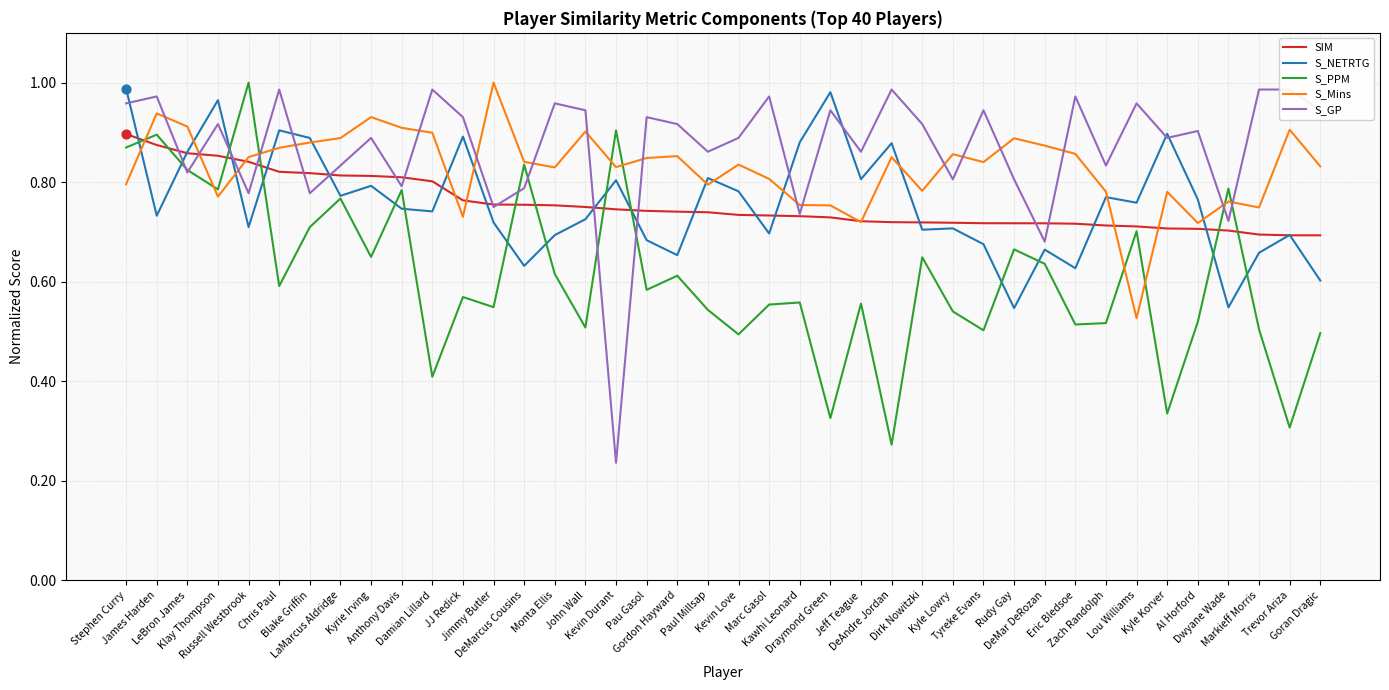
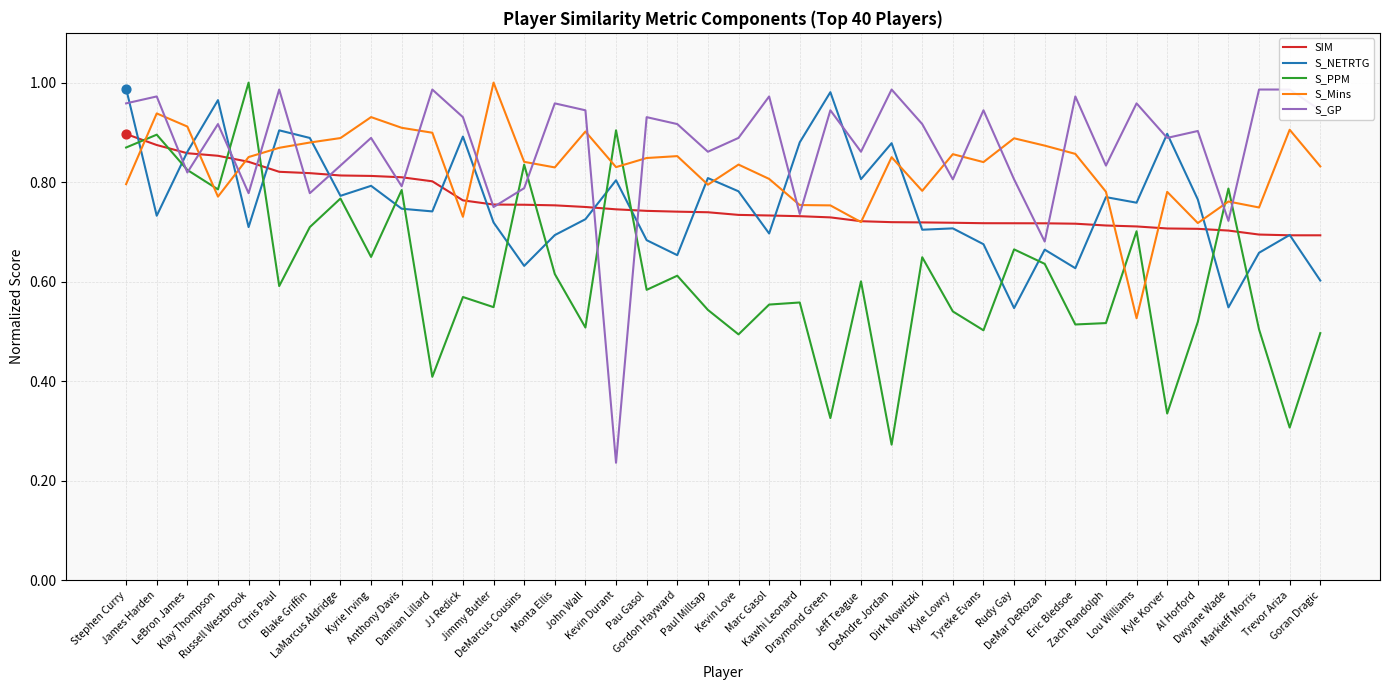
  {
    "S_PPM": {
      "Stephen Curry": 0.87,
      "James Harden": 0.90,
      "Klay Thompson": 0.79,
      "Russell Westbrook": 1.00,
      "Chris Paul": 0.59,
      "Blake Griffin": 0.71,
      "LaMarcus Aldridge": 0.77,
      "Kyrie Irving": 0.65,
      "Anthony Davis": 0.78,
      "Damian Lillard": 0.41,
      "JJ Redick": 0.57,
      "Jimmy Butler": 0.55,
      "DeMarcus Cousins": 0.84,
      "Monta Ellis": 0.62,
      "John Wall": 0.51,
      "Kevin Durant": 0.90,
      "Pau Gasol": 0.58,
      "Gordon Hayward": 0.61,
      "Paul Millsap": 0.54,
      "Kevin Love": 0.49,
      "Marc Gasol": 0.55,
      "Kawhi Leonard": 0.56,
      "Draymond Green": 0.33,
-     "Jeff Teague": 0.56,
+     "Jeff Teague": 0.60,
      "DeAndre Jordan": 0.27,
      "Dirk Nowitzki": 0.65,
      "Kyle Lowry": 0.54,
      "Tyreke Evans": 0.50,
      "Rudy Gay": 0.66,
      "DeMar DeRozan": 0.64,
      "Eric Bledsoe": 0.51,
      "Zach Randolph": 0.52,
      "Lou Williams": 0.70,
      "Kyle Korver": 0.34,
      "Al Horford": 0.52,
      "Dwyane Wade": 0.79,
      "Markieff Morris": 0.50,
      "Trevor Ariza": 0.31,
      "Goran Dragic": 0.50
    },
    "S_Mins": {
      "Stephen Curry": 0.80,
      "James Harden": 0.94,
      "LeBron James": 0.91,
      "Klay Thompson": 0.77,
      "Russell Westbrook": 0.85,
      "Chris Paul": 0.87,
      "Blake Griffin": 0.88,
      "LaMarcus Aldridge": 0.89,
      "Kyrie Irving": 0.93,
      "Anthony Davis": 0.91,
      "Damian Lillard": 0.90,
      "JJ Redick": 0.73,
      "Jimmy Butler": 1.00,
      "DeMarcus Cousins": 0.84,
      "Monta Ellis": 0.83,
      "John Wall": 0.90,
      "Kevin Durant": 0.83,
      "Pau Gasol": 0.85,
      "Gordon Hayward": 0.85,
      "Paul Millsap": 0.79,
      "Kevin Love": 0.84,
      "Marc Gasol": 0.81,
      "Kawhi Leonard": 0.75,
      "Draymond Green": 0.75,
      "DeAndre Jordan": 0.85,
      "Dirk Nowitzki": 0.78,
      "Kyle Lowry": 0.86,
      "Tyreke Evans": 0.84,
      "Rudy Gay": 0.89,
      "DeMar DeRozan": 0.87,
      "Eric Bledsoe": 0.86,
      "Zach Randolph": 0.78,
      "Lou Williams": 0.53,
      "Kyle Korver": 0.78,
      "Al Horford": 0.72,
      "Dwyane Wade": 0.76,
      "Markieff Morris": 0.75,
      "Trevor Ariza": 0.91,
      "Goran Dragic": 0.83
    },
    "S_GP": {
      "Stephen Curry": 0.96,
      "James Harden": 0.97,
      "Klay Thompson": 0.92,
      "Russell Westbrook": 0.78,
      "Chris Paul": 0.99,
      "Blake Griffin": 0.78,
      "LaMarcus Aldridge": 0.83,
      "Kyrie Irving": 0.89,
      "Anthony Davis": 0.79,
      "Damian Lillard": 0.99,
      "JJ Redick": 0.93,
      "DeMarcus Cousins": 0.79,
      "Monta Ellis": 0.96,
      "John Wall": 0.94,
      "Kevin Durant": 0.24,
      "Pau Gasol": 0.93,
      "Gordon Hayward": 0.92,
      "Paul Millsap": 0.86,
      "Kevin Love": 0.89,
      "Marc Gasol": 0.97,
      "Draymond Green": 0.94,
      "Jeff Teague": 0.86,
      "DeAndre Jordan": 0.99,
      "Dirk Nowitzki": 0.92,
      "Kyle Lowry": 0.81,
      "Tyreke Evans": 0.94,
      "Rudy Gay": 0.81,
      "DeMar DeRozan": 0.68,
      "Eric Bledsoe": 0.97,
      "Zach Randolph": 0.83,
      "Lou Williams": 0.96,
      "Kyle Korver": 0.89,
      "Al Horford": 0.90,
      "Dwyane Wade": 0.72,
      "Markieff Morris": 0.99
    }
  }
